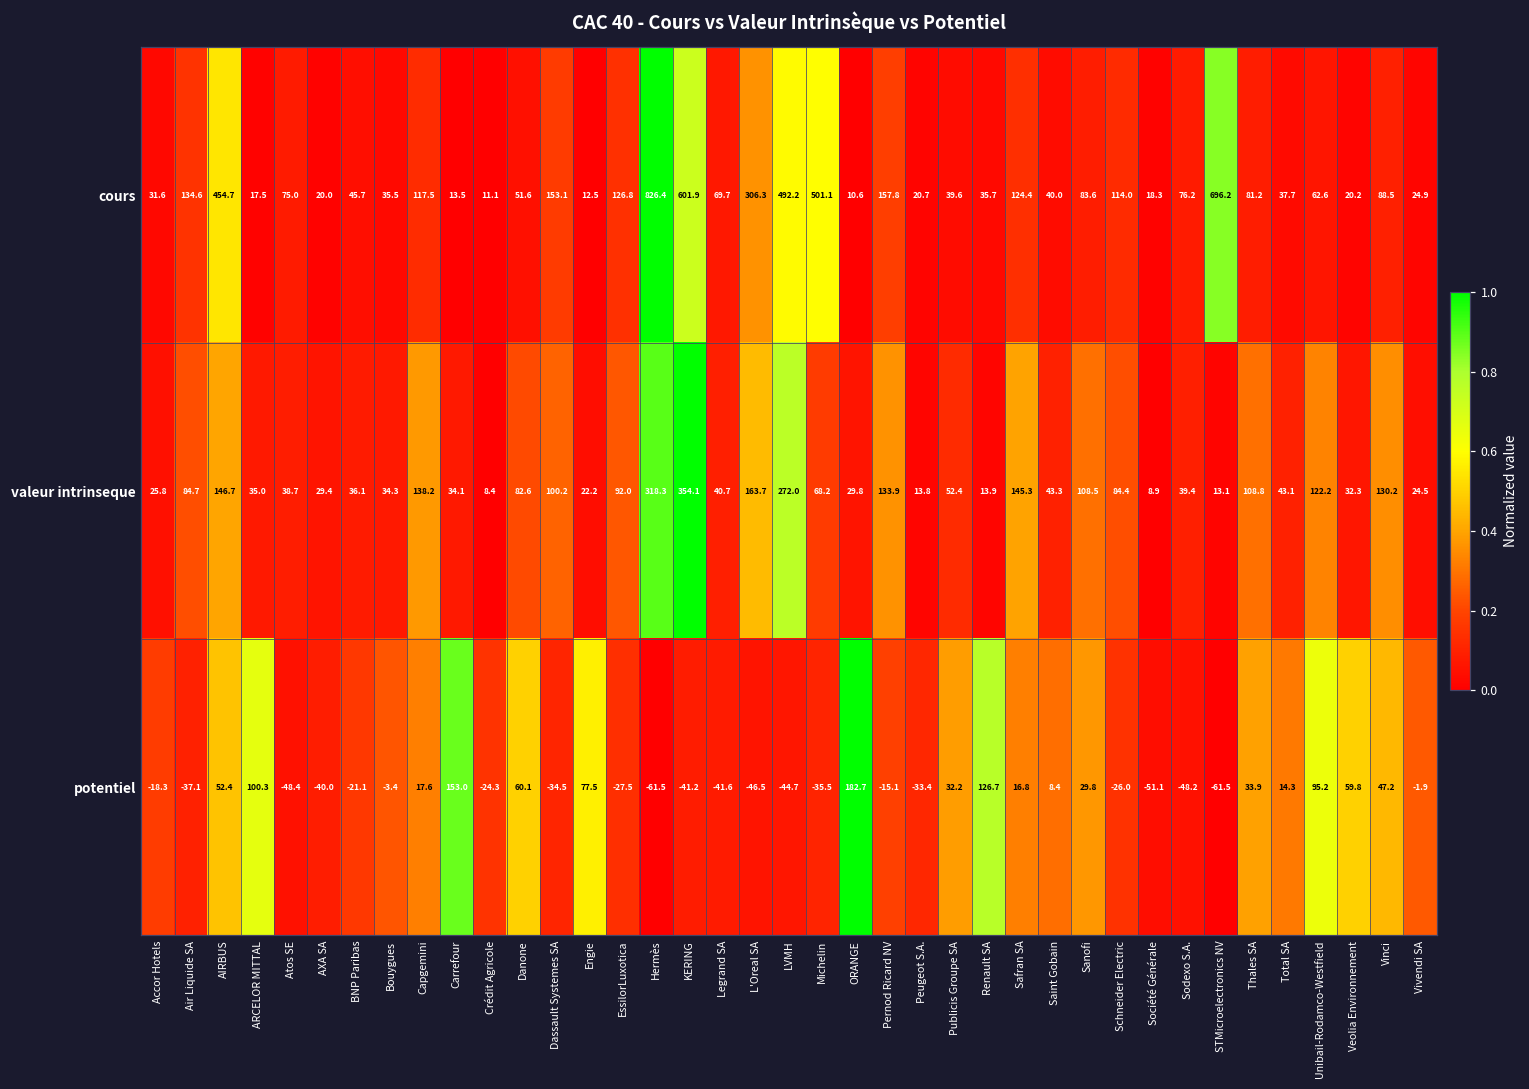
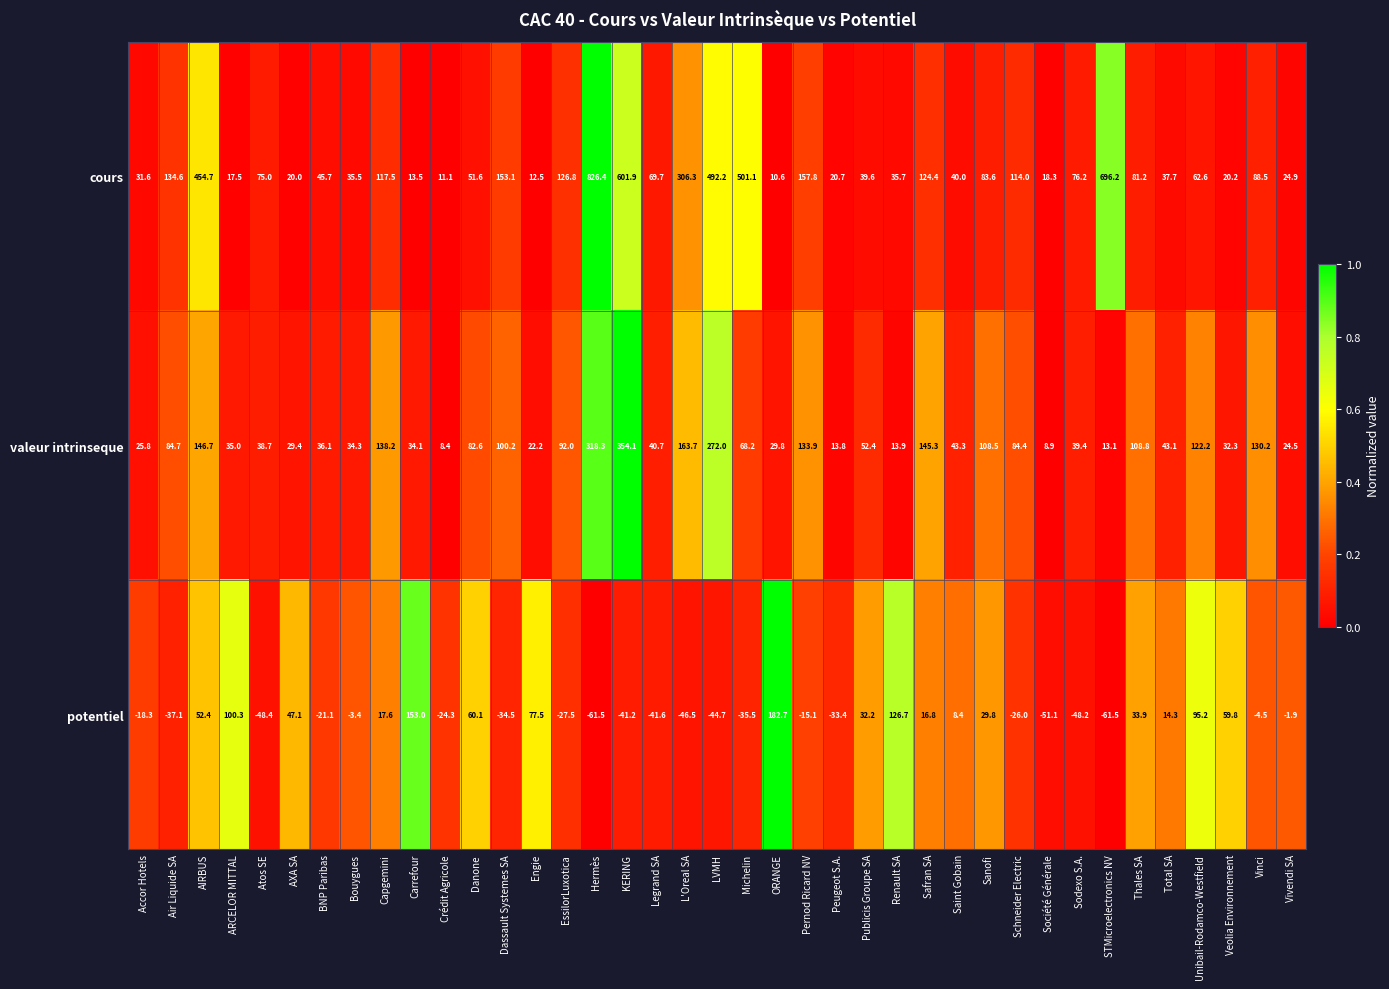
  {
    "cours": {
      "Accor Hotels": 31.6,
      "Air Liquide SA": 134.6,
      "AIRBUS": 454.7,
      "ARCELOR MITTAL": 17.5,
      "Atos SE": 75.0,
      "AXA SA": 20.0,
      "BNP Paribas": 45.7,
      "Bouygues": 35.5,
      "Capgemini": 117.5,
      "Carrefour": 13.5,
      "Crédit Agricole": 11.1,
      "Danone": 51.6,
      "Dassault Systemes SA": 153.1,
      "Engie": 12.5,
      "EssilorLuxotica": 126.8,
      "Hermès": 826.4,
      "KERING": 601.9,
      "Legrand SA": 69.7,
      "L'Oreal SA": 306.3,
      "LVMH": 492.2,
      "Michelin": 501.1,
      "ORANGE": 10.6,
      "Pernod Ricard NV": 157.8,
      "Peugeot S.A.": 20.7,
      "Publicis Groupe SA": 39.6,
      "Renault SA": 35.7,
      "Safran SA": 124.4,
      "Saint Gobain": 40.0,
      "Sanofi": 83.6,
      "Schneider Electric": 114.0,
      "Société Générale": 18.3,
      "Sodexo S.A.": 76.2,
      "STMicroelectronics NV": 696.2,
      "Thales SA": 81.2,
      "Total SA": 37.7,
      "Unibail-Rodamco-Westfield": 62.6,
      "Veolia Environnement": 20.2,
      "Vinci": 88.5,
      "Vivendi SA": 24.9
    },
    "valeur intrinseque": {
      "Accor Hotels": 25.8,
      "Air Liquide SA": 84.7,
      "AIRBUS": 146.7,
      "ARCELOR MITTAL": 35.0,
      "Atos SE": 38.7,
      "AXA SA": 29.4,
      "BNP Paribas": 36.1,
      "Bouygues": 34.3,
      "Capgemini": 138.2,
      "Carrefour": 34.1,
      "Crédit Agricole": 8.4,
      "Danone": 82.6,
      "Dassault Systemes SA": 100.2,
      "Engie": 22.2,
      "EssilorLuxotica": 92.0,
      "Hermès": 318.3,
      "KERING": 354.1,
      "Legrand SA": 40.7,
      "L'Oreal SA": 163.7,
      "LVMH": 272.0,
      "Michelin": 68.2,
      "ORANGE": 29.8,
      "Pernod Ricard NV": 133.9,
      "Peugeot S.A.": 13.8,
      "Publicis Groupe SA": 52.4,
      "Renault SA": 13.9,
      "Safran SA": 145.3,
      "Saint Gobain": 43.3,
      "Sanofi": 108.5,
      "Schneider Electric": 84.4,
      "Société Générale": 8.9,
      "Sodexo S.A.": 39.4,
      "STMicroelectronics NV": 13.1,
      "Thales SA": 108.8,
      "Total SA": 43.1,
      "Unibail-Rodamco-Westfield": 122.2,
      "Veolia Environnement": 32.3,
      "Vinci": 130.2,
      "Vivendi SA": 24.5
    },
    "potentiel": {
      "Accor Hotels": -18.3,
      "Air Liquide SA": -37.1,
      "AIRBUS": 52.4,
      "ARCELOR MITTAL": 100.3,
      "Atos SE": -48.4,
-     "AXA SA": -40.0,
+     "AXA SA": 47.1,
      "BNP Paribas": -21.1,
      "Bouygues": -3.4,
      "Capgemini": 17.6,
      "Carrefour": 153.0,
      "Crédit Agricole": -24.3,
      "Danone": 60.1,
      "Dassault Systemes SA": -34.5,
      "Engie": 77.5,
      "EssilorLuxotica": -27.5,
      "Hermès": -61.5,
      "KERING": -41.2,
      "Legrand SA": -41.6,
      "L'Oreal SA": -46.5,
      "LVMH": -44.7,
      "Michelin": -35.5,
      "ORANGE": 182.7,
      "Pernod Ricard NV": -15.1,
      "Peugeot S.A.": -33.4,
      "Publicis Groupe SA": 32.2,
      "Renault SA": 126.7,
      "Safran SA": 16.8,
      "Saint Gobain": 8.4,
      "Sanofi": 29.8,
      "Schneider Electric": -26.0,
      "Société Générale": -51.1,
      "Sodexo S.A.": -48.2,
      "STMicroelectronics NV": -61.5,
      "Thales SA": 33.9,
      "Total SA": 14.3,
      "Unibail-Rodamco-Westfield": 95.2,
      "Veolia Environnement": 59.8,
-     "Vinci": 47.2,
+     "Vinci": -4.5,
      "Vivendi SA": -1.9
    }
  }
